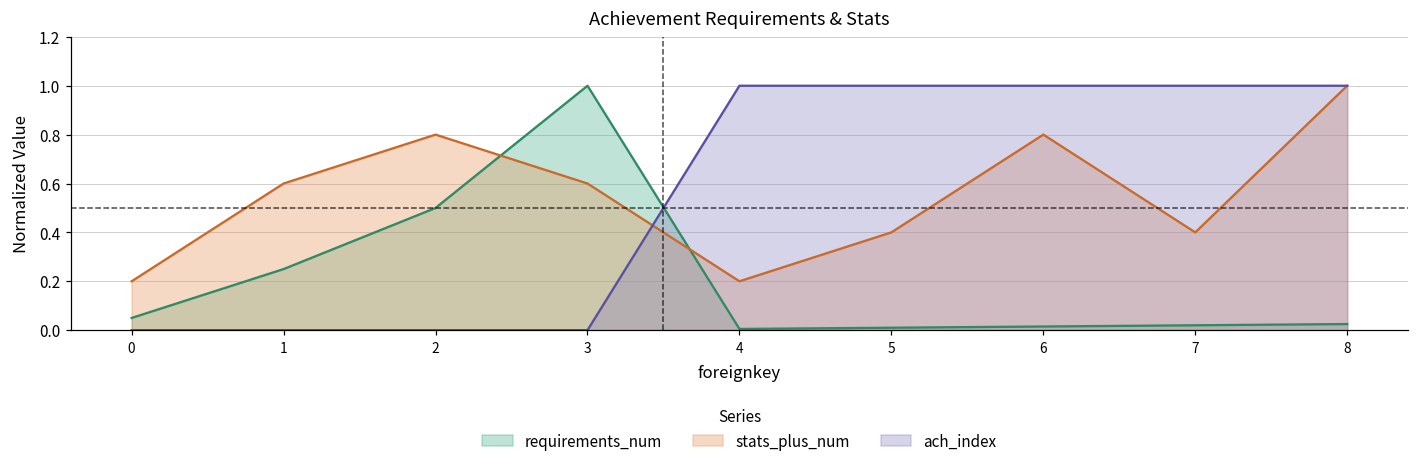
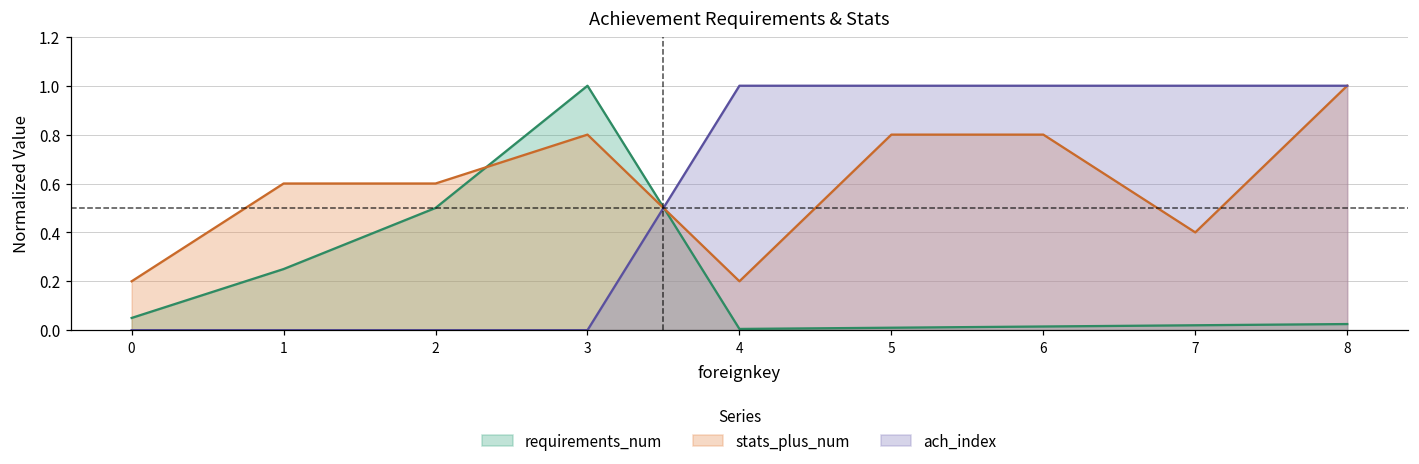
  {
    "stats_plus_num": {
      "0": 0.20,
      "1": 0.60,
-     "2": 0.80,
-     "3": 0.60,
+     "2": 0.60,
+     "3": 0.80,
      "4": 0.20,
-     "5": 0.40,
+     "5": 0.80,
      "6": 0.80,
      "7": 0.40
    }
  }
